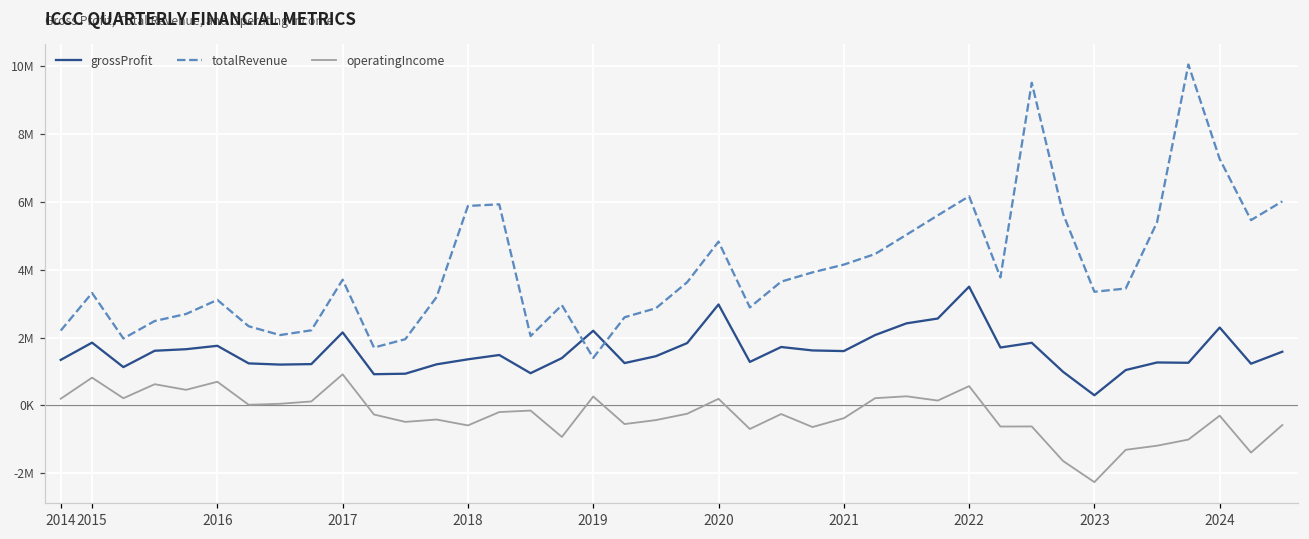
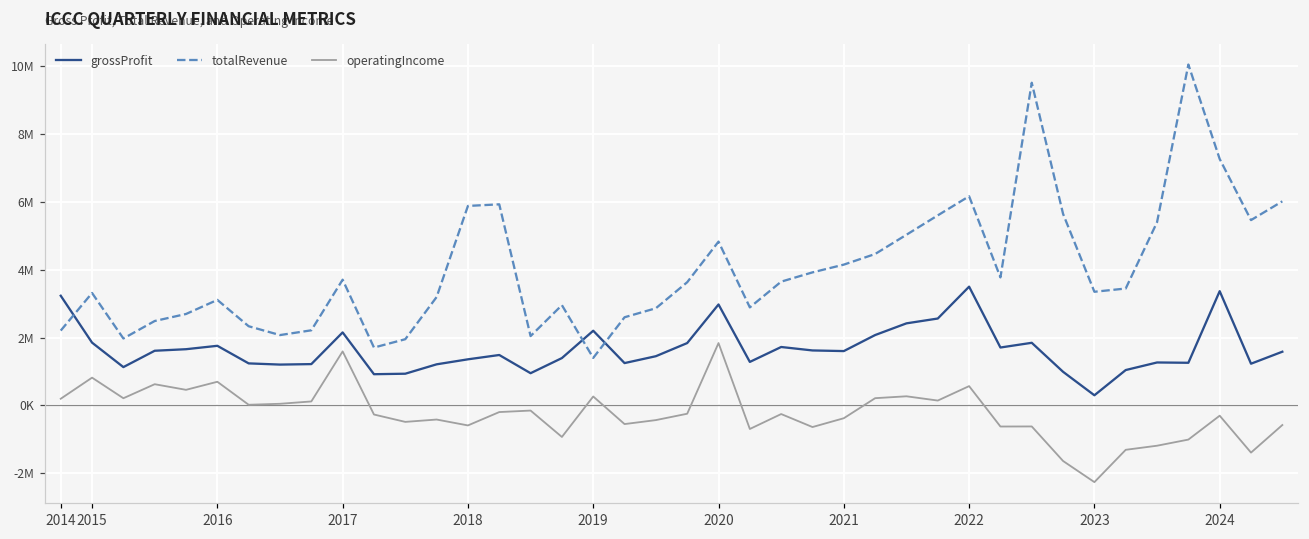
  {
    "grossProfit": {
-     "2014": 1300000,
+     "2014": 3200000,
      "2015": 1900000,
      "2016": 1800000,
      "2017": 2200000,
      "2018": 1400000,
      "2019": 2200000,
      "2020": 3000000,
      "2021": 1600000,
      "2022": 3500000,
      "2023": 300000,
-     "2024": 2300000
+     "2024": 3400000
    },
    "totalRevenue": {
      "2014": 2200000,
      "2015": 3300000,
      "2016": 3100000,
      "2017": 3700000,
      "2018": 5900000,
      "2019": 1400000,
      "2020": 4800000,
      "2021": 4100000,
      "2022": 6200000,
      "2023": 3300000,
      "2024": 7300000
    },
    "operatingIncome": {
      "2014": 200000,
      "2015": 800000,
      "2016": 700000,
-     "2017": 900000,
+     "2017": 1600000,
      "2018": -600000,
      "2019": 300000,
-     "2020": 200000,
+     "2020": 1800000,
      "2021": -400000,
      "2022": 600000,
      "2023": -2300000,
      "2024": -300000
    }
  }
